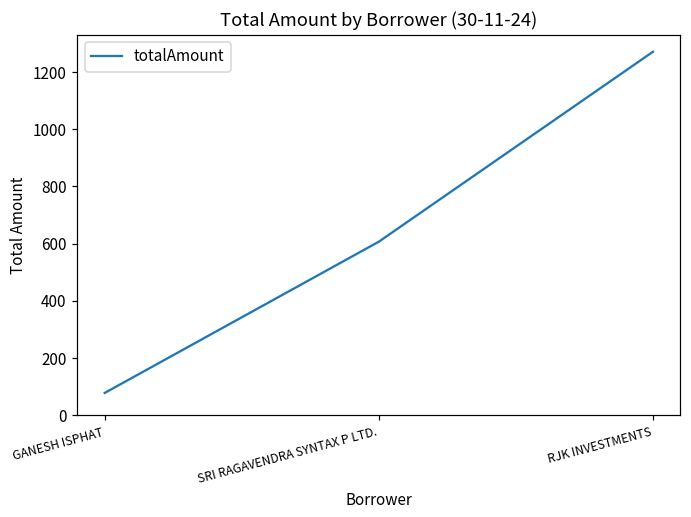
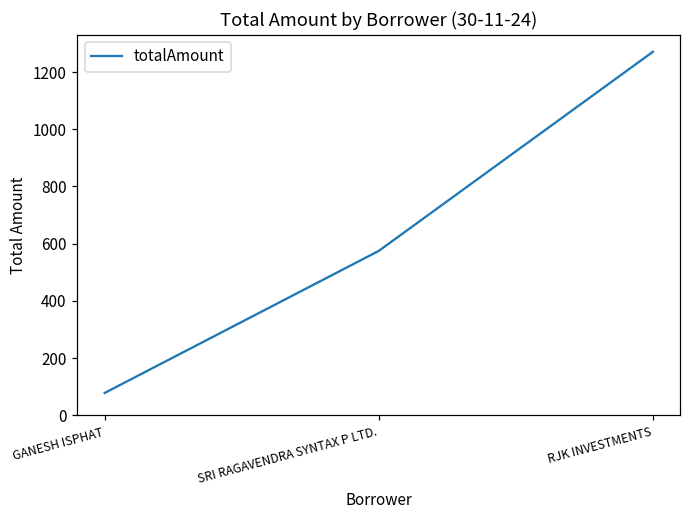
  {
    "GANESH ISPHAT": 80,
-   "SRI RAGAVENDRA SYNTAX P LTD.": 610,
+   "SRI RAGAVENDRA SYNTAX P LTD.": 570,
    "RJK INVESTMENTS": 1270
  }
